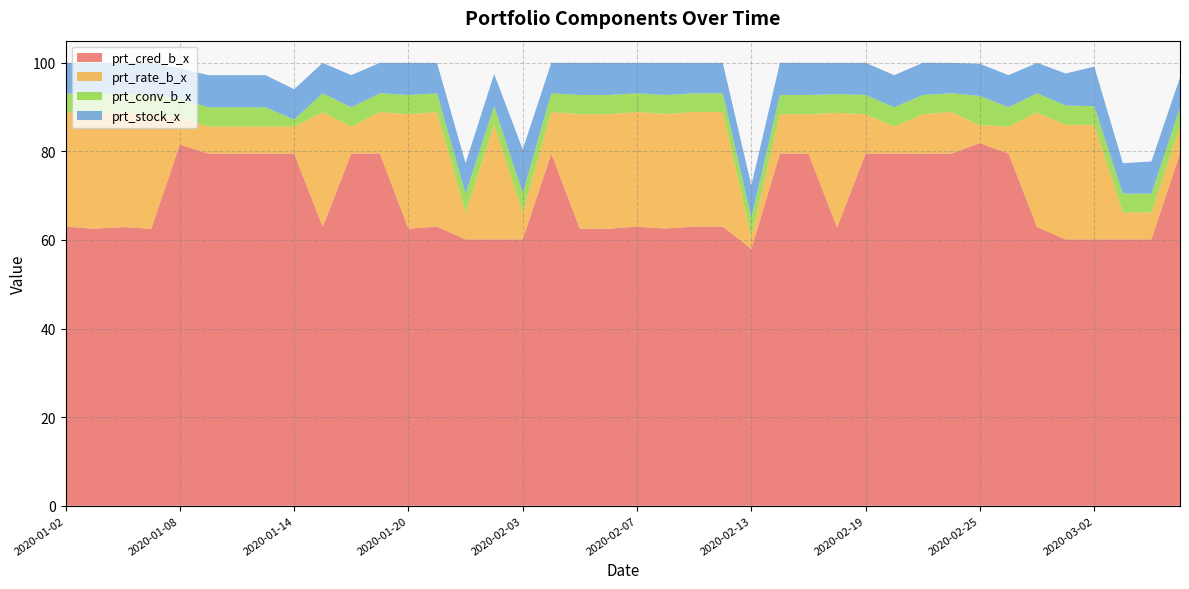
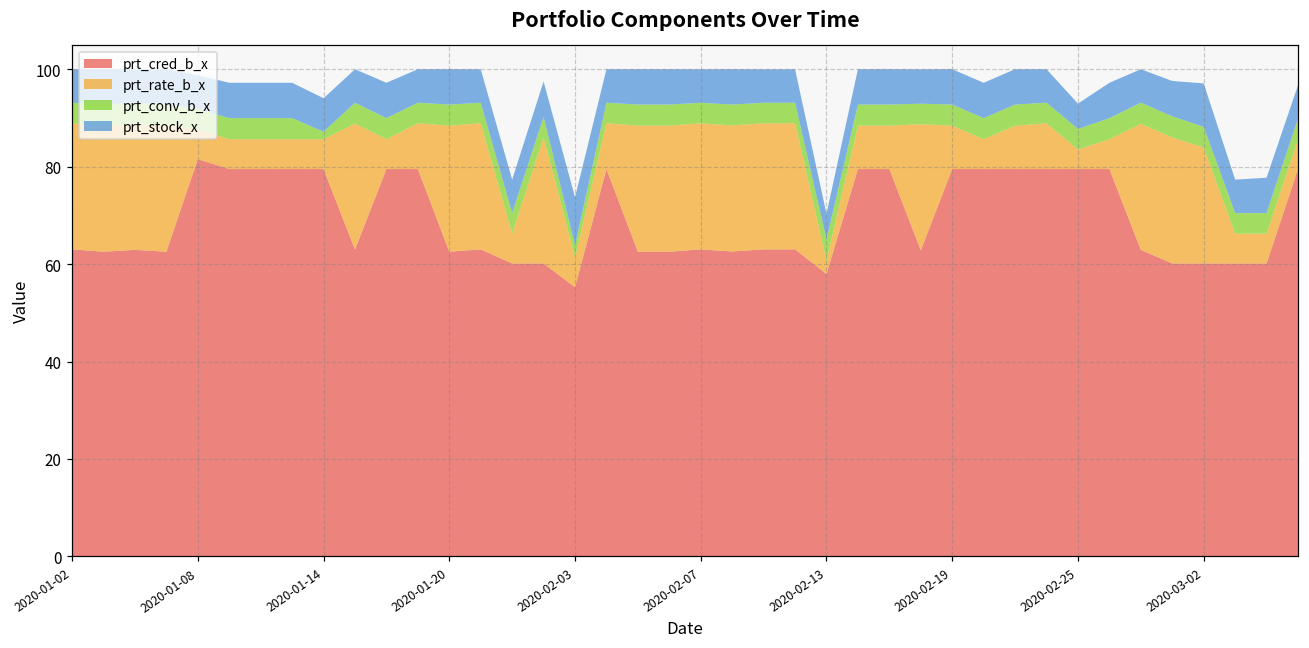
  {
    "prt_cred_b_x": {
      "2020-01-02": 63,
      "2020-01-08": 82,
      "2020-01-14": 80,
      "2020-01-20": 63,
-     "2020-02-03": 60,
+     "2020-02-03": 55,
      "2020-02-07": 63,
      "2020-02-13": 58,
      "2020-02-19": 80,
-     "2020-02-25": 82,
+     "2020-02-25": 80,
      "2020-03-02": 60
    },
    "prt_rate_b_x": {
      "2020-01-02": 26,
      "2020-01-14": 6,
      "2020-01-20": 26,
      "2020-02-03": 6,
      "2020-02-07": 26,
      "2020-02-13": 3,
      "2020-02-19": 9,
      "2020-02-25": 4,
-     "2020-03-02": 26
+     "2020-03-02": 24
    },
    "prt_conv_b_x": {
      "2020-01-02": 4,
      "2020-01-14": 2,
      "2020-01-20": 4,
-     "2020-02-03": 4,
+     "2020-02-03": 2,
      "2020-02-07": 4,
      "2020-02-13": 4,
      "2020-02-19": 4,
-     "2020-02-25": 7,
+     "2020-02-25": 4,
      "2020-03-02": 4
    },
    "prt_stock_x": {
      "2020-01-02": 7,
      "2020-01-14": 7,
      "2020-01-20": 7,
      "2020-02-03": 10,
      "2020-02-07": 7,
-     "2020-02-13": 7,
+     "2020-02-13": 5,
      "2020-02-19": 7,
-     "2020-02-25": 7,
+     "2020-02-25": 5,
      "2020-03-02": 9
    }
  }
